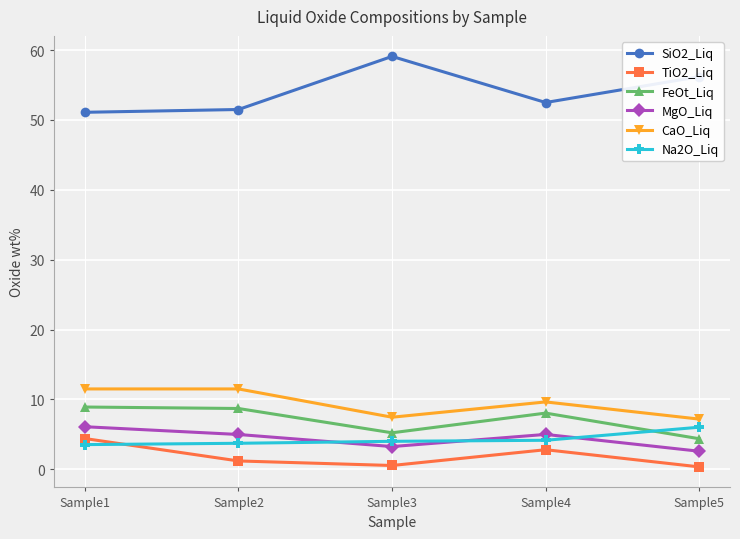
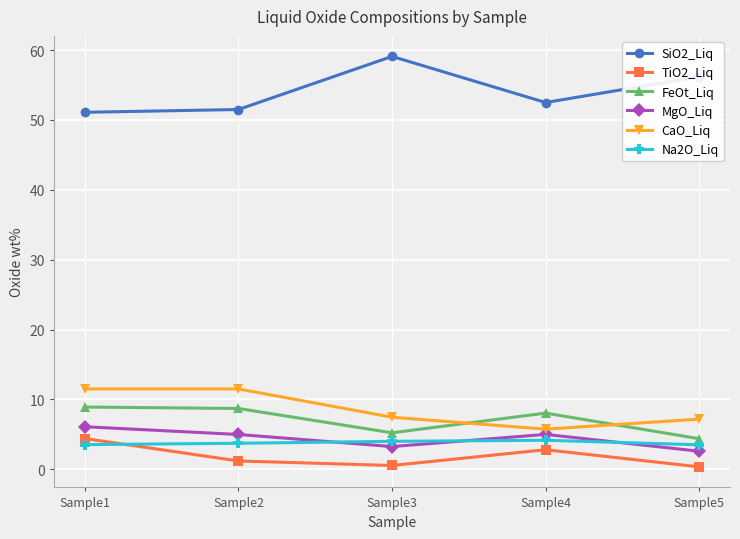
  {
    "SiO2_Liq": {
      "Sample1": 51,
      "Sample2": 52,
      "Sample3": 59,
      "Sample4": 53
    },
    "TiO2_Liq": {
      "Sample1": 4,
      "Sample2": 1,
      "Sample3": 1,
      "Sample4": 3,
      "Sample5": 0
    },
    "FeOt_Liq": {
      "Sample1": 9,
      "Sample2": 9,
      "Sample3": 5,
      "Sample4": 8,
      "Sample5": 4
    },
    "MgO_Liq": {
      "Sample1": 6,
      "Sample2": 5,
      "Sample3": 3,
      "Sample4": 5,
      "Sample5": 3
    },
    "CaO_Liq": {
      "Sample1": 12,
      "Sample2": 12,
      "Sample3": 7,
-     "Sample4": 10,
+     "Sample4": 6,
      "Sample5": 7
    },
    "Na2O_Liq": {
      "Sample1": 4,
      "Sample2": 4,
      "Sample3": 4,
      "Sample4": 4,
-     "Sample5": 6
+     "Sample5": 4
    }
  }
